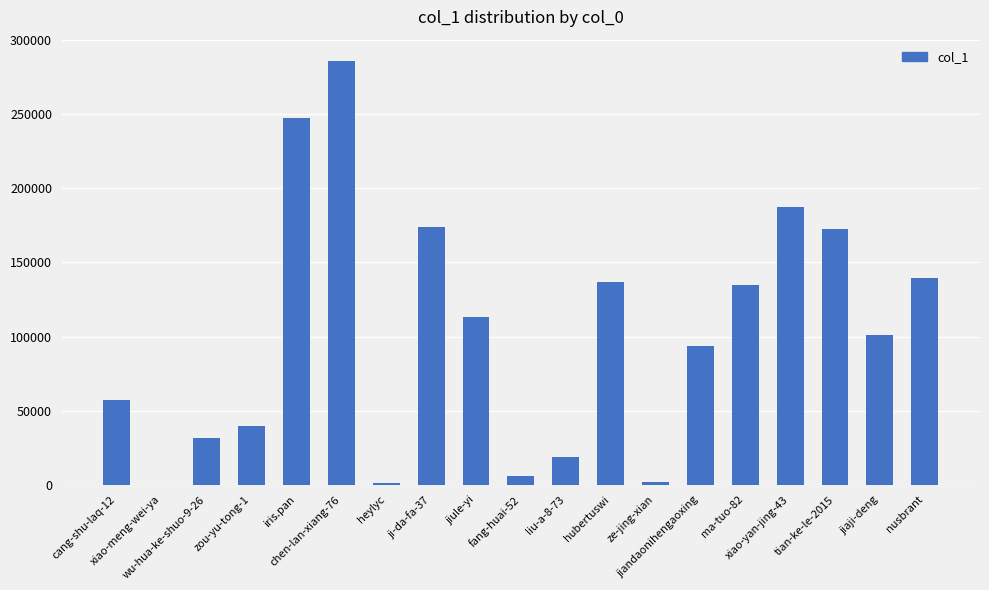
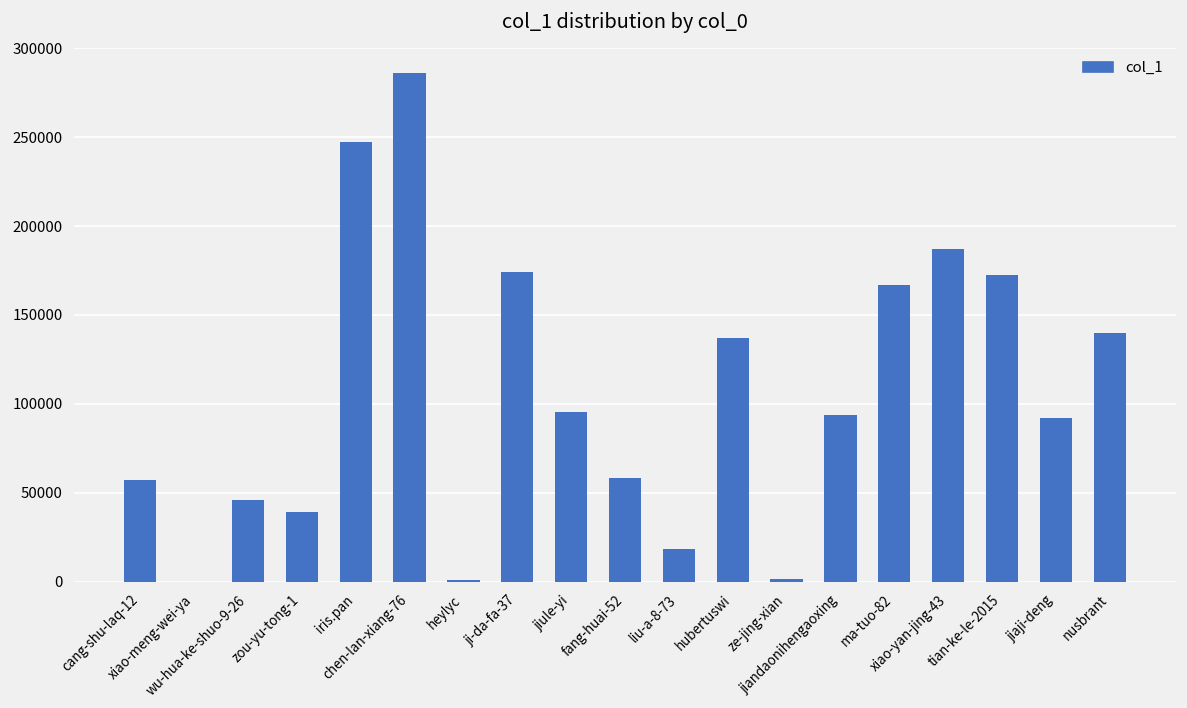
  {
    "cang-shu-laq-12": 57000,
-   "wu-hua-ke-shuo-9-26": 31000,
+   "wu-hua-ke-shuo-9-26": 46000,
    "zou-yu-tong-1": 39000,
    "iris.pan": 247000,
    "chen-lan-xiang-76": 286000,
    "ji-da-fa-37": 174000,
-   "jiule-yi": 113000,
-   "fang-huai-52": 6000,
+   "jiule-yi": 95000,
+   "fang-huai-52": 58000,
    "liu-a-8-73": 19000,
    "hubertuswi": 137000,
    "jiandaonihengaoxing": 94000,
-   "ma-tuo-82": 135000,
+   "ma-tuo-82": 167000,
    "xiao-yan-jing-43": 187000,
    "tian-ke-le-2015": 173000,
-   "jiaji-deng": 101000,
+   "jiaji-deng": 92000,
    "nusbrant": 140000
  }
